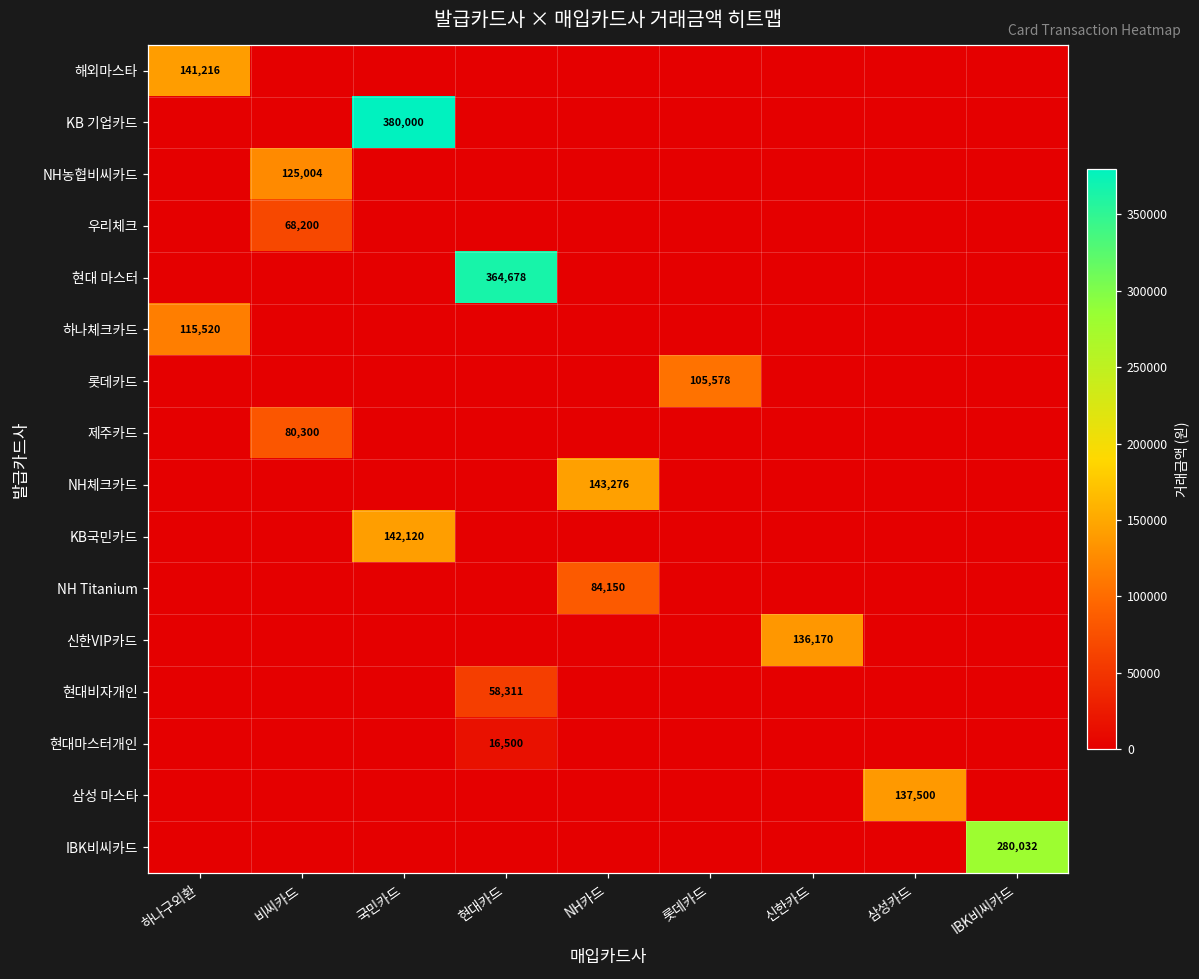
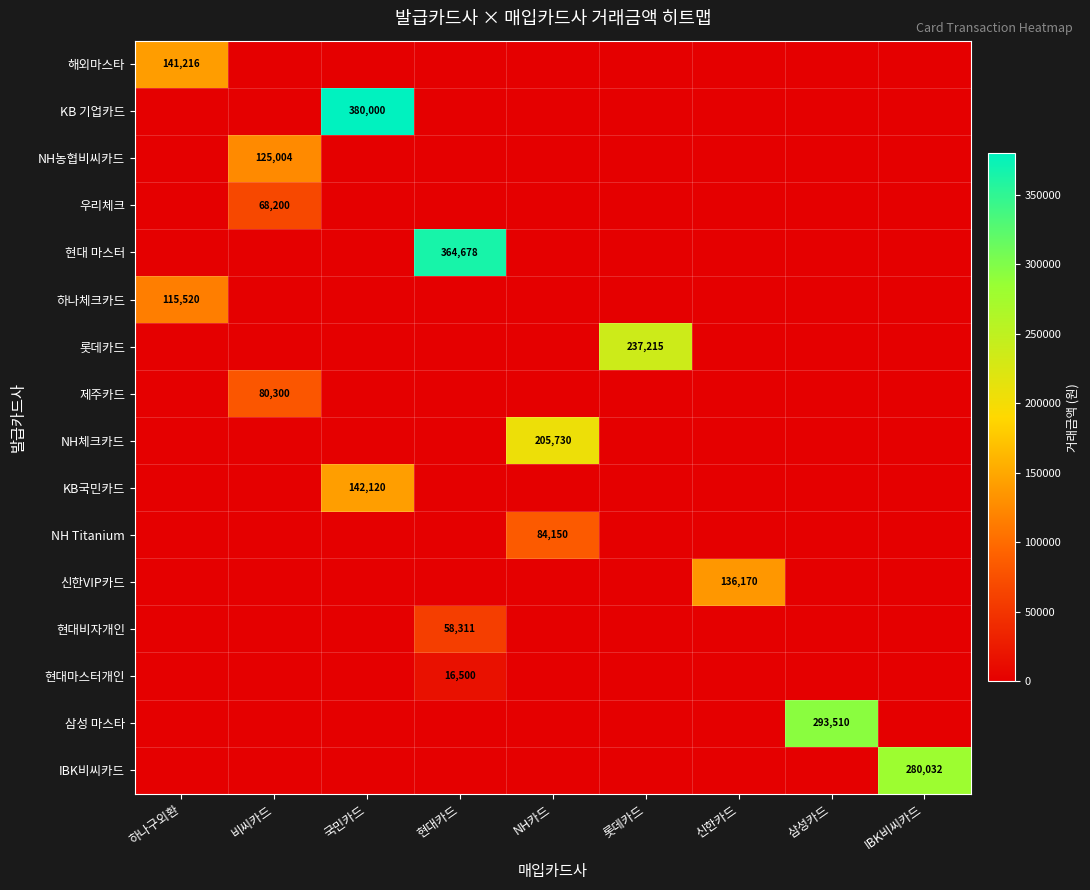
  {
    "해외마스타": {
      "하나구외환": "141,216"
    },
    "KB 기업카드": {
      "국민카드": "380,000"
    },
    "NH농협비씨카드": {
      "비씨카드": "125,004"
    },
    "우리체크": {
      "비씨카드": "68,200"
    },
    "현대 마스터": {
      "현대카드": "364,678"
    },
    "하나체크카드": {
      "하나구외환": "115,520"
    },
    "롯데카드": {
-     "롯데카드": "105,578"
+     "롯데카드": "237,215"
    },
    "제주카드": {
      "비씨카드": "80,300"
    },
    "NH체크카드": {
-     "NH카드": "143,276"
+     "NH카드": "205,730"
    },
    "KB국민카드": {
      "국민카드": "142,120"
    },
    "NH Titanium": {
      "NH카드": "84,150"
    },
    "신한VIP카드": {
      "신한카드": "136,170"
    },
    "현대비자개인": {
      "현대카드": "58,311"
    },
    "현대마스터개인": {
      "현대카드": "16,500"
    },
    "삼성 마스타": {
-     "삼성카드": "137,500"
+     "삼성카드": "293,510"
    },
    "IBK비씨카드": {
      "IBK비씨카드": "280,032"
    }
  }
